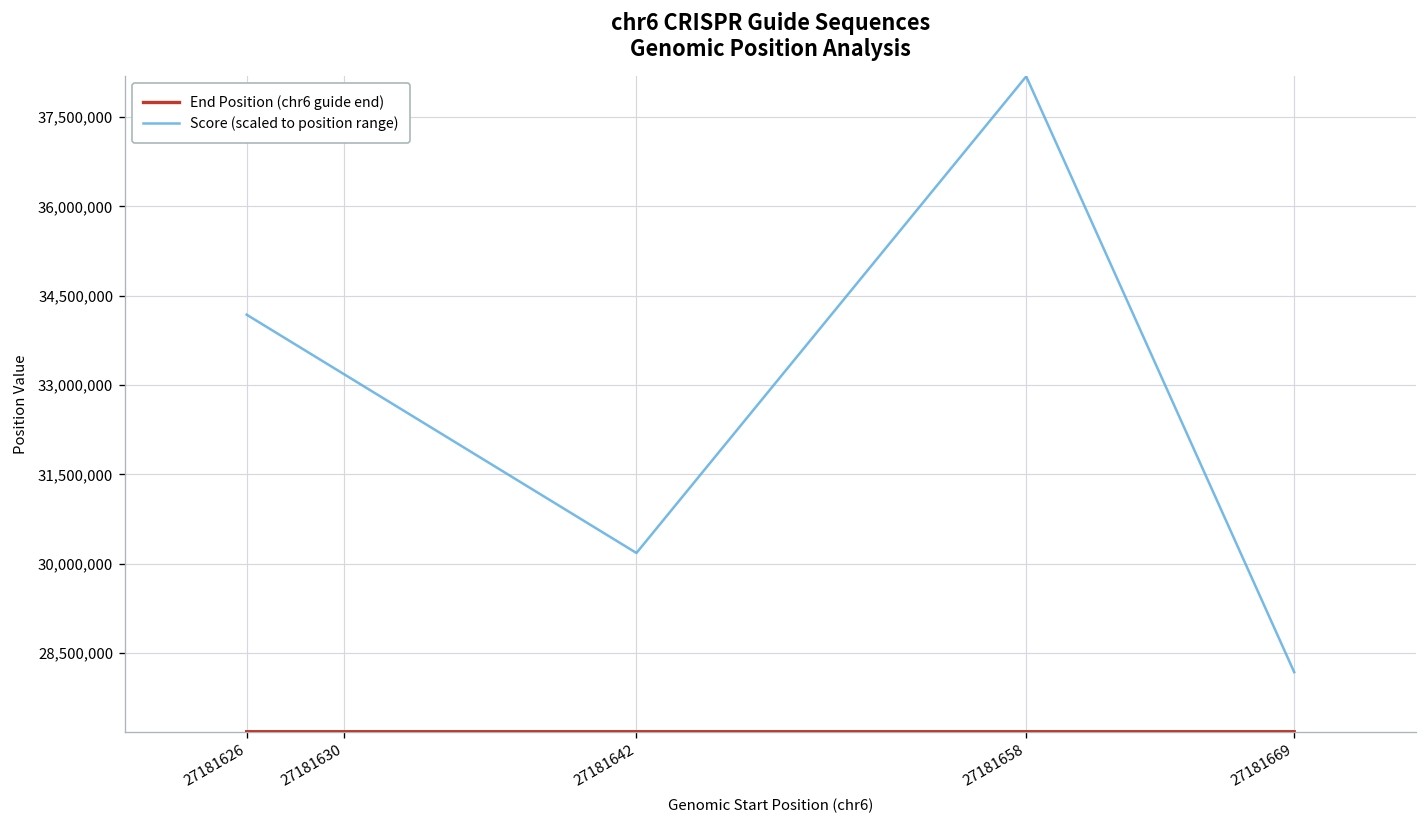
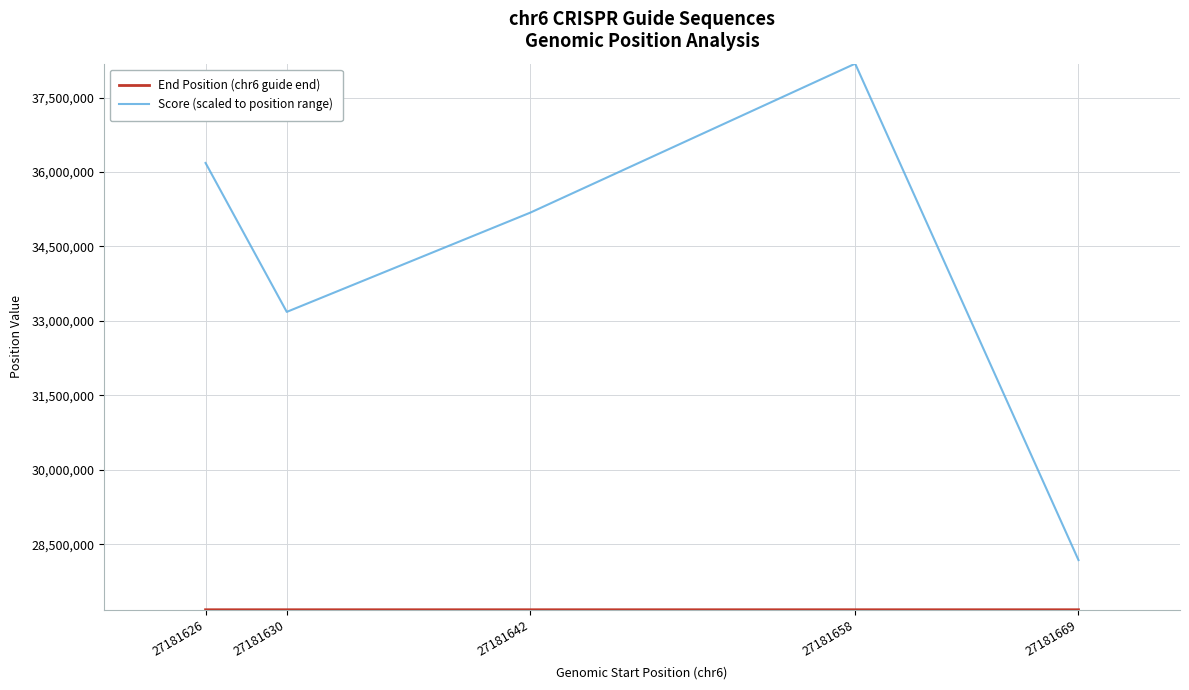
  {
    "End Position (chr6 guide end)": {
      "27181626": "27,200,000",
      "27181630": "27,200,000",
      "27181642": "27,200,000",
      "27181658": "27,200,000",
      "27181669": "27,200,000"
    },
    "Score (scaled to position range)": {
-     "27181626": "34,200,000",
+     "27181626": "36,200,000",
      "27181630": "33,200,000",
-     "27181642": "30,200,000",
+     "27181642": "35,200,000",
      "27181658": "38,200,000",
      "27181669": "28,200,000"
    }
  }
